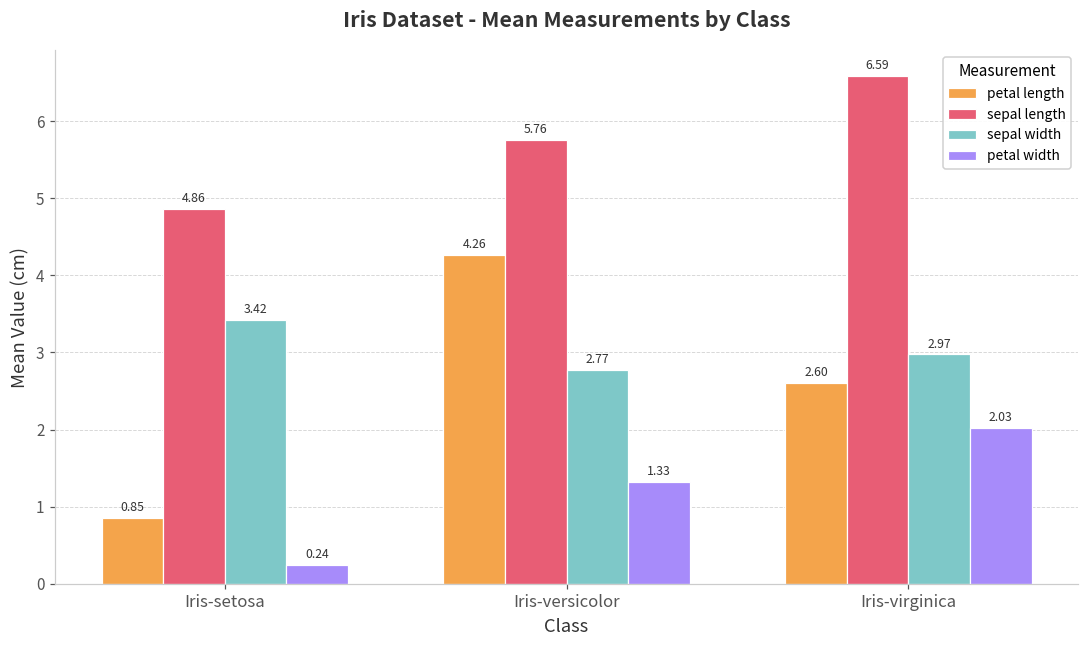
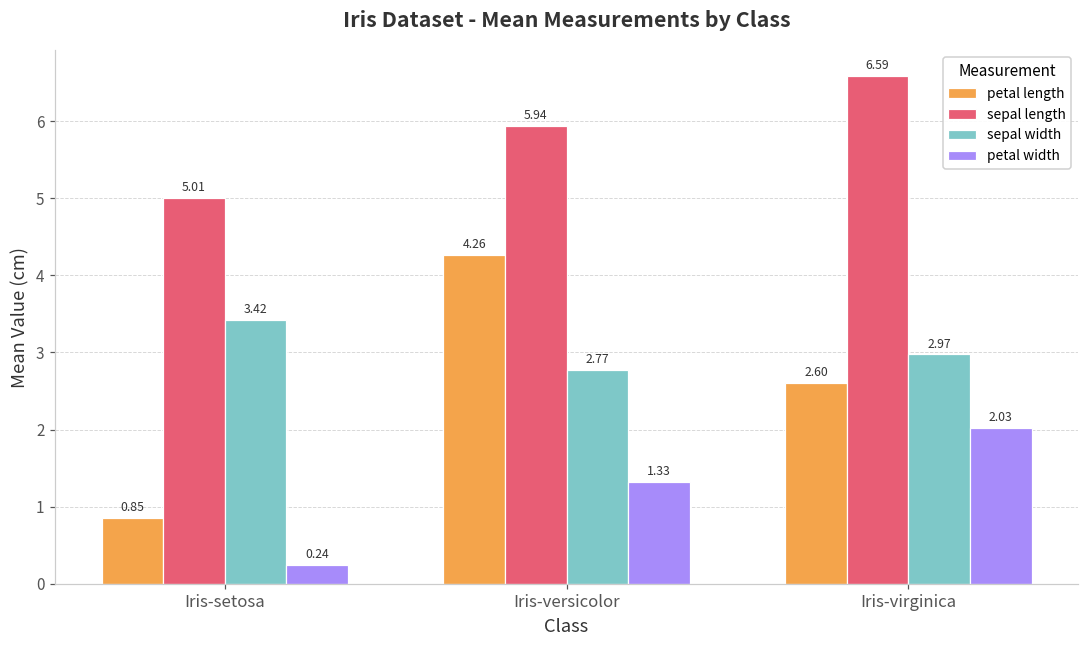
  {
    "petal length": {
      "Iris-setosa": 0.85,
      "Iris-versicolor": 4.26,
      "Iris-virginica": 2.60
    },
    "sepal length": {
-     "Iris-setosa": 4.86,
-     "Iris-versicolor": 5.76,
+     "Iris-setosa": 5.01,
+     "Iris-versicolor": 5.94,
      "Iris-virginica": 6.59
    },
    "sepal width": {
      "Iris-setosa": 3.42,
      "Iris-versicolor": 2.77,
      "Iris-virginica": 2.97
    },
    "petal width": {
      "Iris-setosa": 0.24,
      "Iris-versicolor": 1.33,
      "Iris-virginica": 2.03
    }
  }
